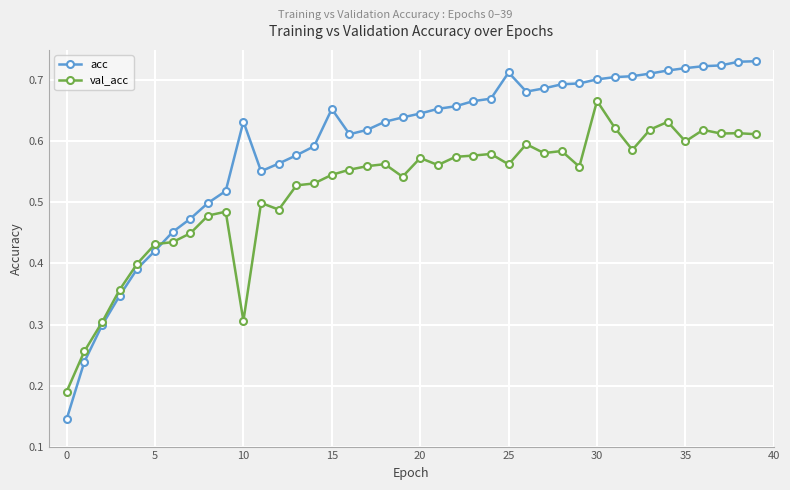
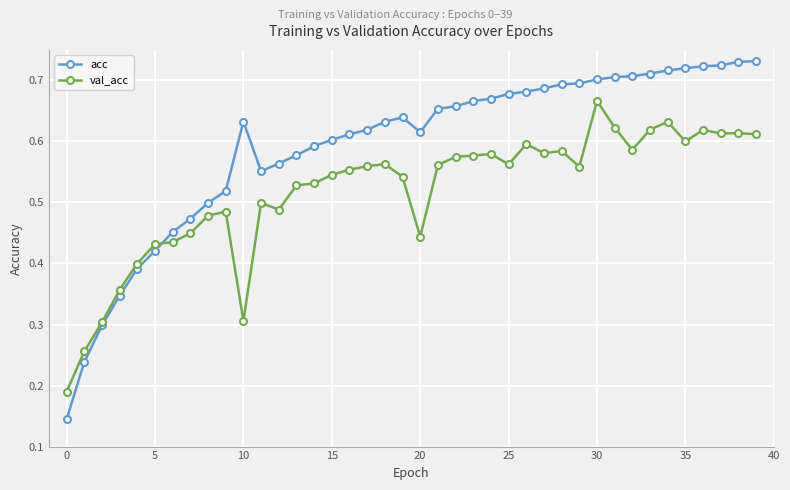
  {
    "acc": {
      "0": 0.14,
      "5": 0.42,
      "10": 0.63,
-     "15": 0.65,
-     "20": 0.65,
-     "25": 0.71,
+     "15": 0.60,
+     "20": 0.62,
+     "25": 0.68,
      "30": 0.70,
      "35": 0.72
    },
    "val_acc": {
      "0": 0.19,
      "5": 0.43,
      "10": 0.31,
      "15": 0.55,
-     "20": 0.57,
+     "20": 0.44,
      "25": 0.56,
      "30": 0.67,
      "35": 0.60
    }
  }
